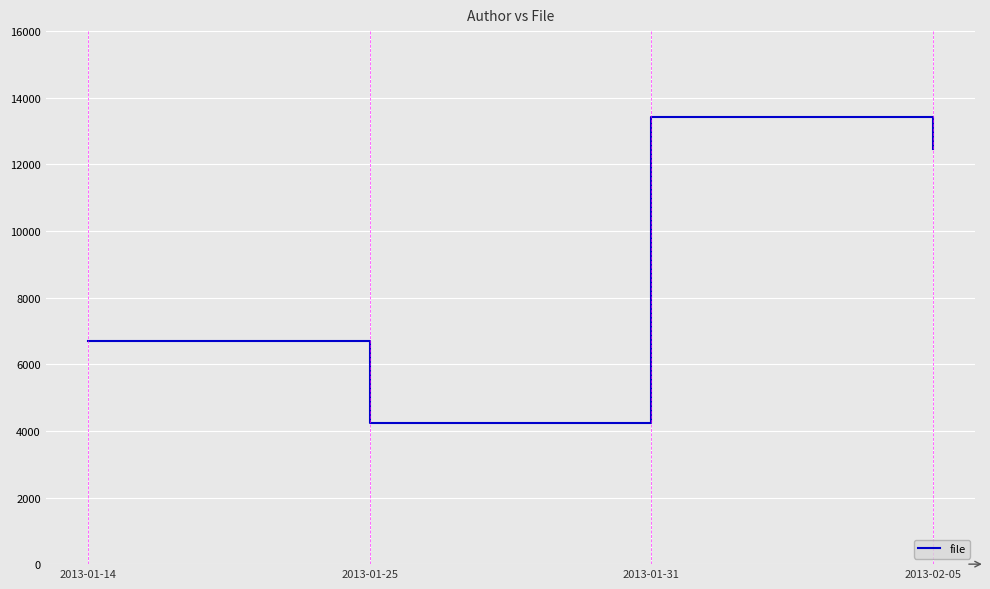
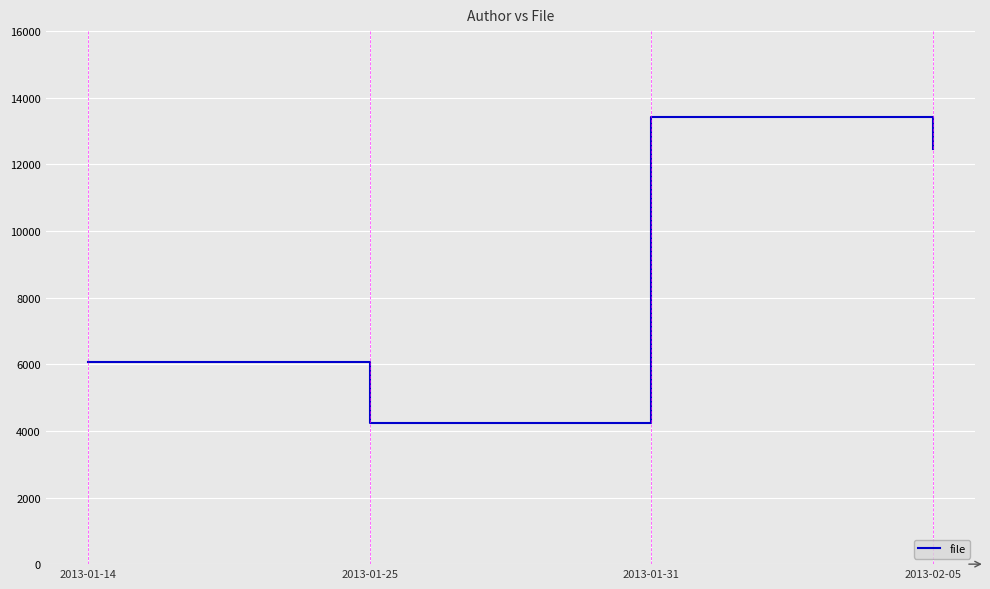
  {
-   "2013-01-14": 6700,
+   "2013-01-14": 6100,
    "2013-01-25": 4200,
    "2013-01-31": 13400,
    "2013-02-05": 12500
  }
